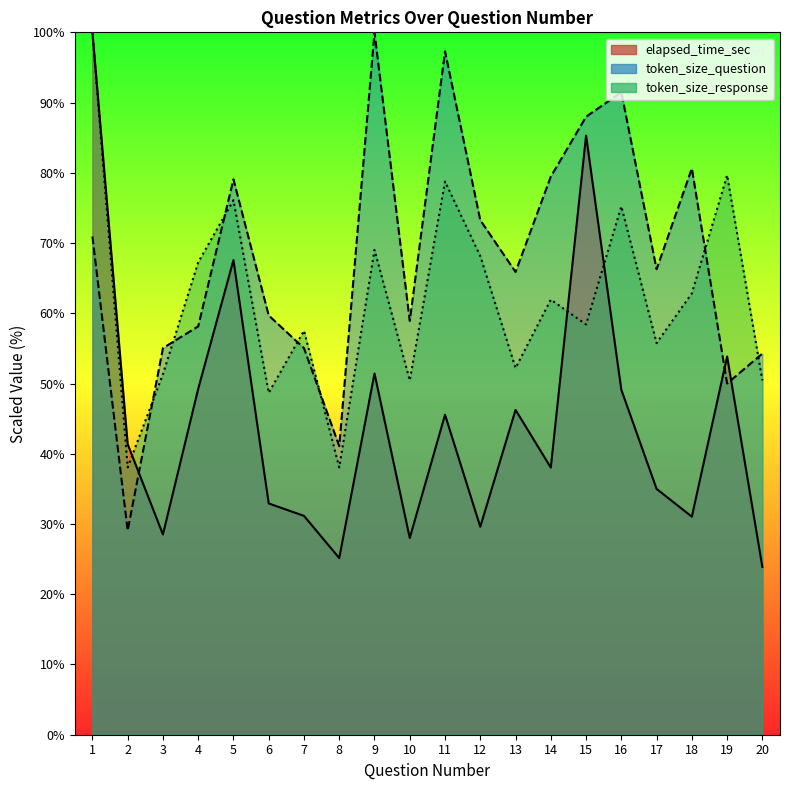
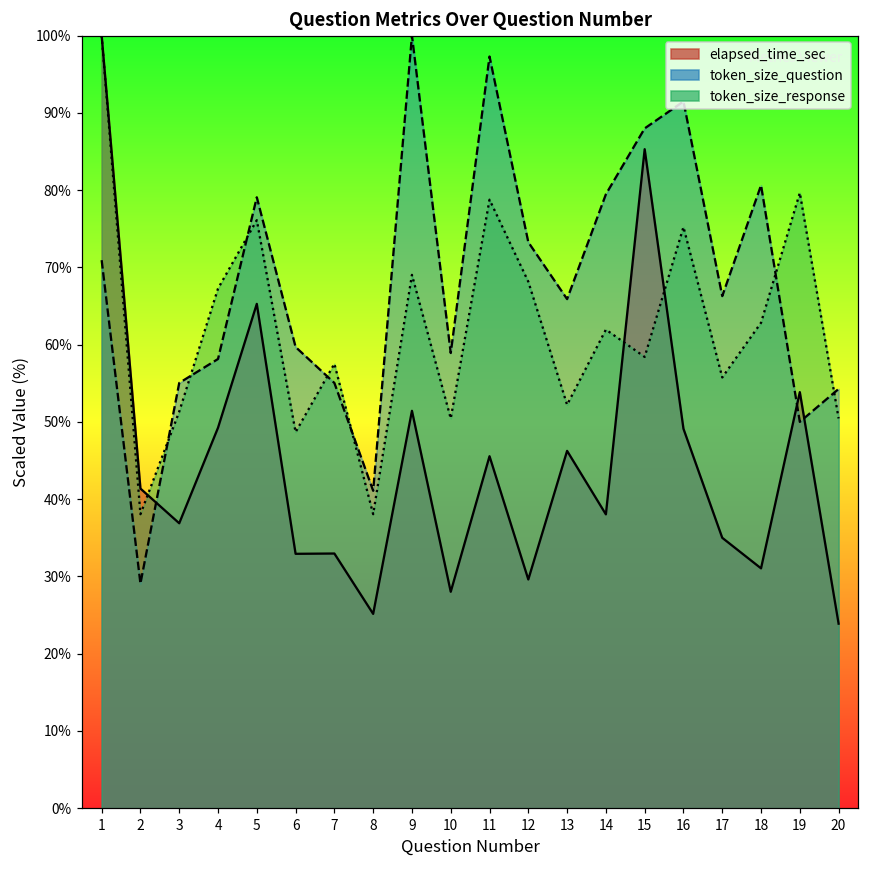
  {
    "elapsed_time_sec": {
      "2": "41%",
-     "3": "29%",
+     "3": "37%",
      "4": "49%",
-     "5": "68%",
+     "5": "65%",
      "6": "33%",
-     "7": "31%",
+     "7": "33%",
      "8": "25%",
      "9": "51%",
      "10": "28%",
      "11": "46%",
      "12": "30%",
      "13": "46%",
      "14": "38%",
      "15": "85%",
      "16": "49%",
      "17": "35%",
      "18": "31%",
      "19": "54%",
      "20": "24%"
    },
    "token_size_question": {
      "1": "71%",
      "2": "29%",
      "3": "55%",
      "4": "58%",
      "5": "79%",
      "6": "60%",
      "7": "55%",
      "8": "41%",
      "9": "100%",
      "10": "59%",
      "11": "97%",
      "12": "73%",
      "13": "66%",
      "14": "79%",
      "15": "88%",
      "17": "66%",
      "18": "81%",
      "19": "50%",
      "20": "54%"
    },
    "token_size_response": {
      "2": "38%",
      "3": "51%",
      "4": "67%",
      "5": "76%",
      "6": "49%",
      "7": "58%",
      "8": "38%",
      "9": "69%",
      "10": "50%",
      "11": "79%",
      "12": "68%",
      "13": "52%",
      "14": "62%",
      "15": "58%",
      "16": "75%",
      "17": "56%",
      "18": "63%",
      "19": "80%",
      "20": "50%"
    }
  }
